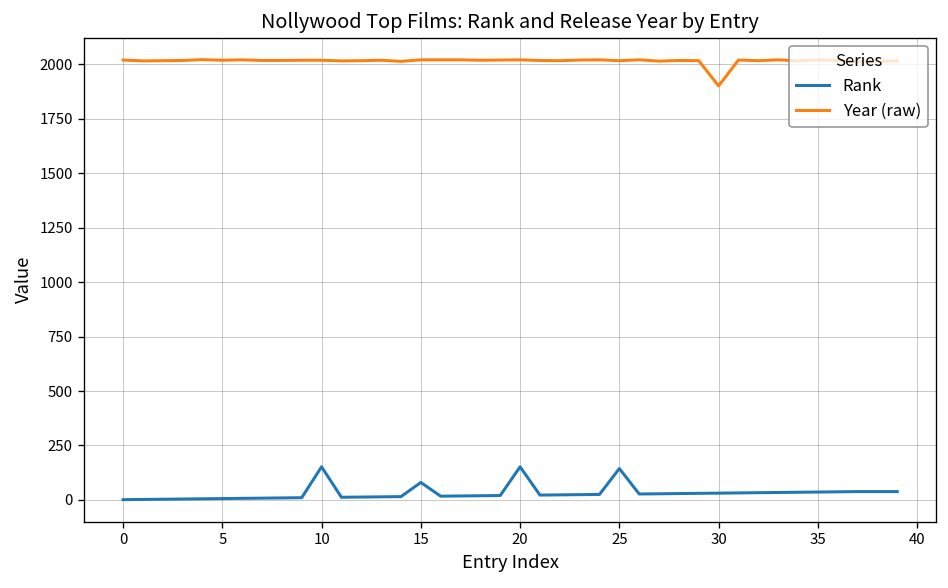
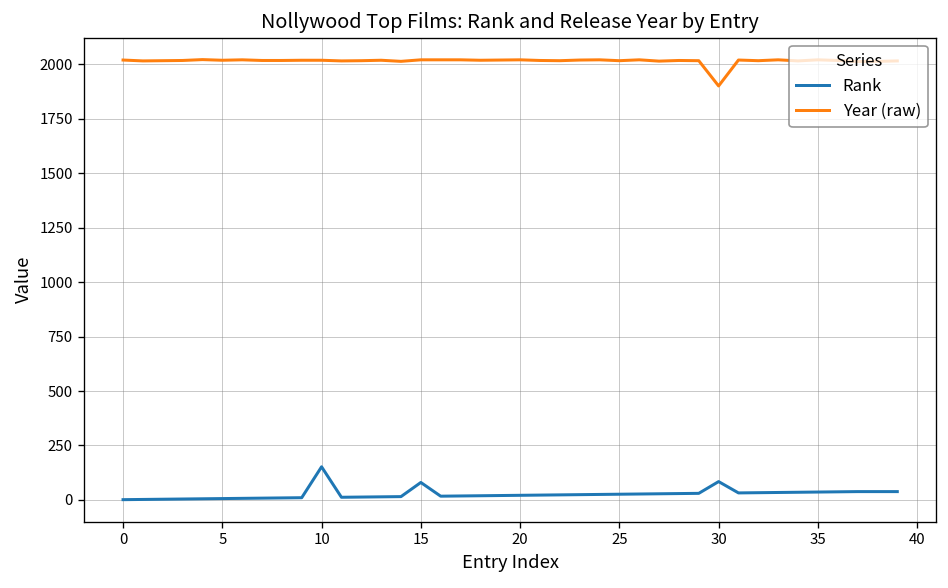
  {
    "Rank": {
      "0": 0,
      "5": 10,
      "10": 150,
      "15": 80,
-     "20": 150,
-     "25": 140,
-     "30": 30,
+     "20": 20,
+     "25": 30,
+     "30": 80,
      "35": 40
    },
    "Year (raw)": {
      "0": 2020,
      "5": 2020,
      "10": 2020,
      "15": 2020,
      "20": 2020,
      "25": 2020,
      "30": 1900
    }
  }
